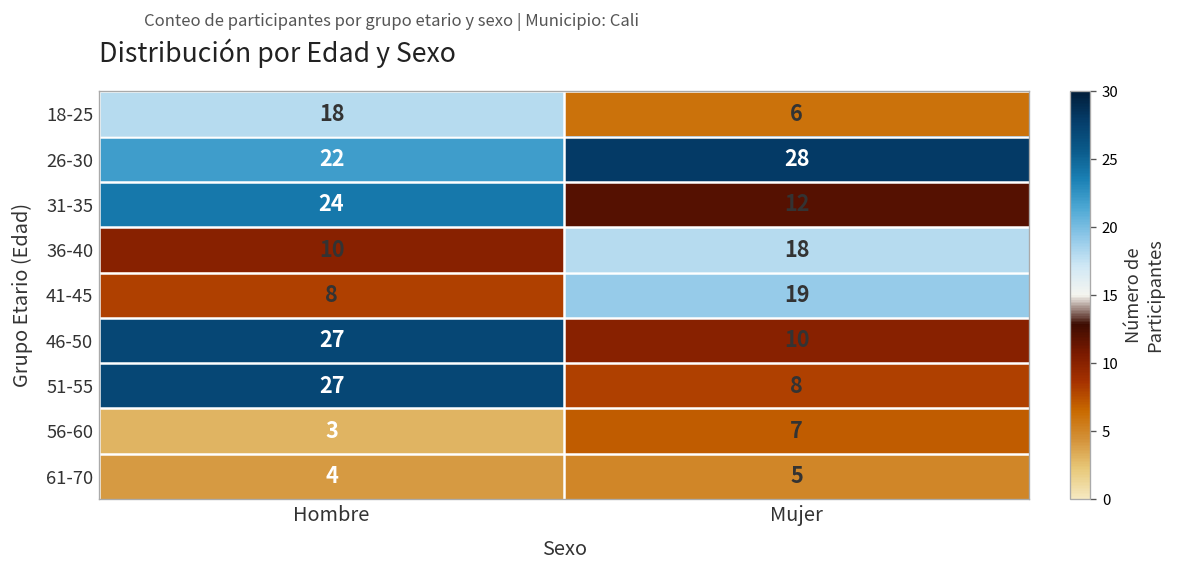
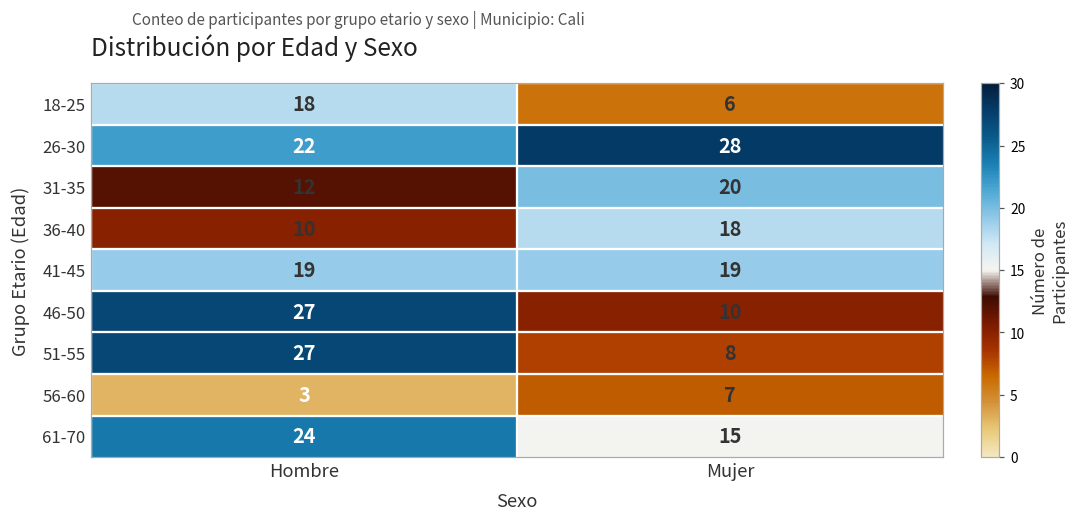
  {
    "18-25": {
      "Hombre": 18,
      "Mujer": 6
    },
    "26-30": {
      "Hombre": 22,
      "Mujer": 28
    },
    "31-35": {
-     "Hombre": 24,
-     "Mujer": 12
+     "Hombre": 12,
+     "Mujer": 20
    },
    "36-40": {
      "Hombre": 10,
      "Mujer": 18
    },
    "41-45": {
-     "Hombre": 8,
+     "Hombre": 19,
      "Mujer": 19
    },
    "46-50": {
      "Hombre": 27,
      "Mujer": 10
    },
    "51-55": {
      "Hombre": 27,
      "Mujer": 8
    },
    "56-60": {
      "Hombre": 3,
      "Mujer": 7
    },
    "61-70": {
-     "Hombre": 4,
-     "Mujer": 5
+     "Hombre": 24,
+     "Mujer": 15
    }
  }
